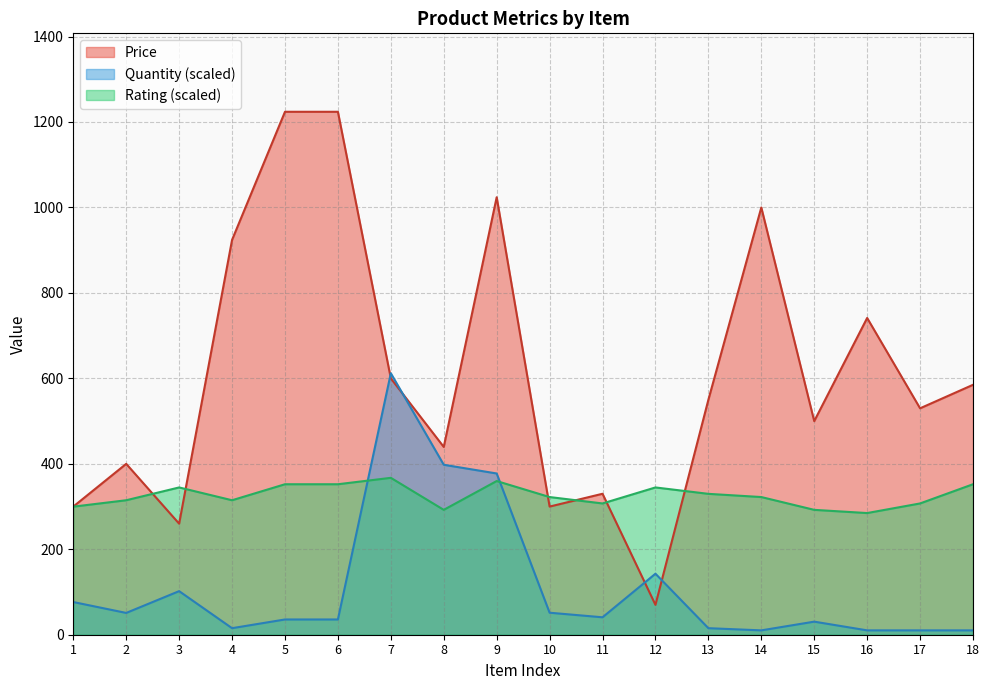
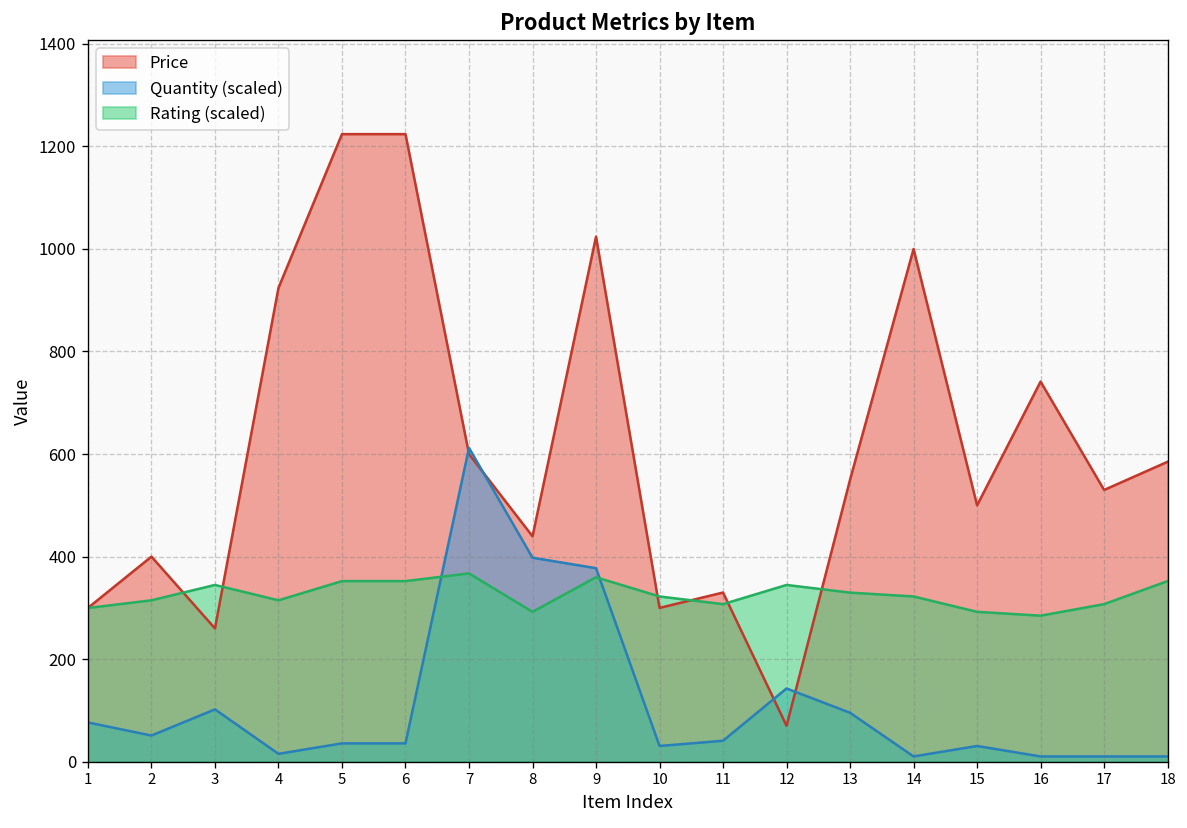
  {
    "Price": {
      "2": 400,
      "3": 260,
      "4": 920,
      "5": 1220,
      "6": 1220,
      "7": 600,
      "8": 440,
      "9": 1020,
      "10": 300,
      "11": 330,
      "12": 70,
      "13": 550,
      "14": 1000,
      "15": 500,
      "16": 740,
      "17": 530,
      "18": 580
    },
    "Quantity (scaled)": {
      "1": 80,
      "2": 50,
      "3": 100,
      "4": 20,
      "5": 40,
      "6": 40,
      "7": 610,
      "8": 400,
      "9": 380,
-     "10": 50,
+     "10": 30,
      "11": 40,
      "12": 140,
-     "13": 20,
+     "13": 100,
      "14": 10,
      "15": 30,
      "16": 10,
      "17": 10,
      "18": 10
    },
    "Rating (scaled)": {
      "2": 310,
      "3": 340,
      "4": 310,
      "5": 350,
      "6": 350,
      "7": 370,
      "8": 290,
      "9": 360,
      "10": 320,
      "11": 310,
      "12": 340,
      "13": 330,
      "14": 320,
      "15": 290,
      "16": 280,
      "17": 310,
      "18": 350
    }
  }
